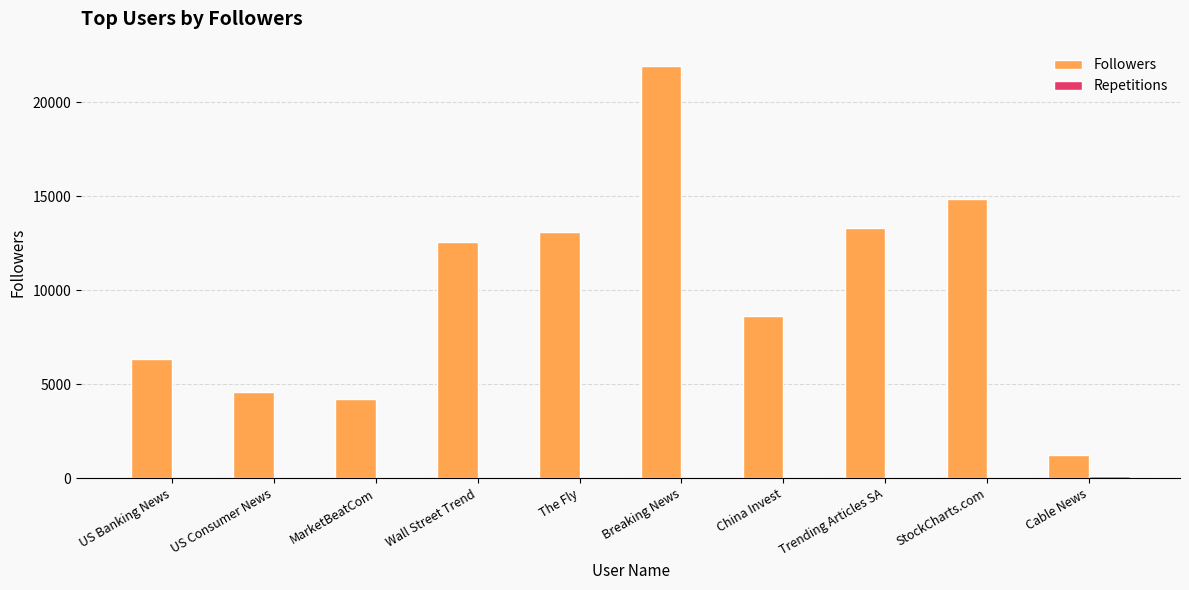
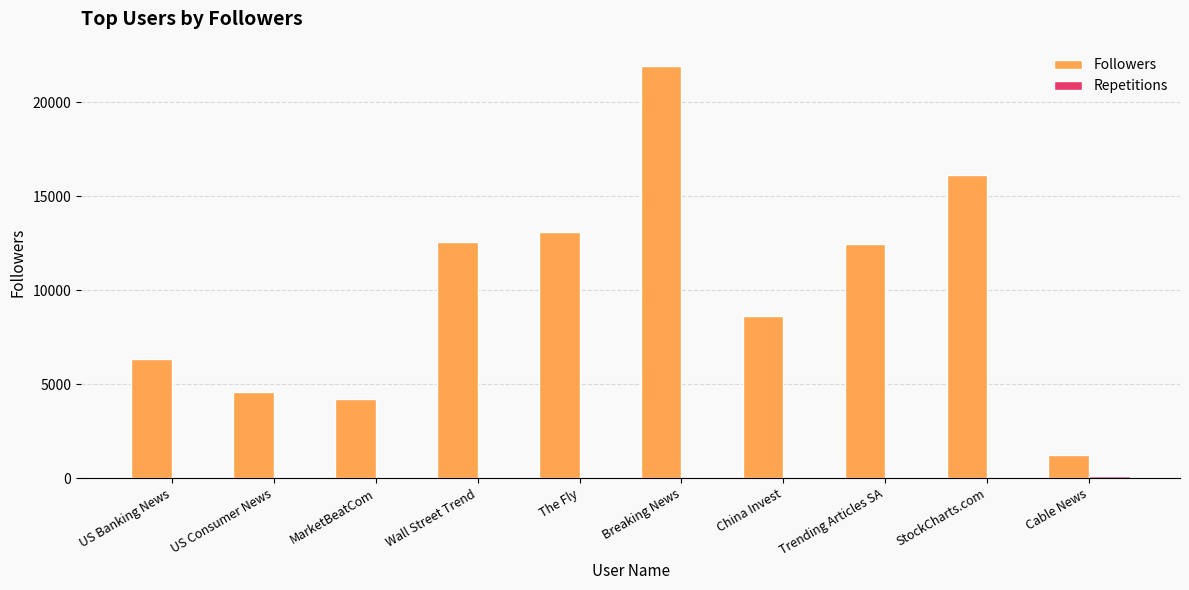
  {
    "Followers": {
      "US Banking News": 6300,
      "US Consumer News": 4600,
      "MarketBeatCom": 4200,
      "Wall Street Trend": 12600,
      "The Fly": 13100,
      "Breaking News": 21900,
      "China Invest": 8600,
-     "Trending Articles SA": 13300,
-     "StockCharts.com": 14900,
+     "Trending Articles SA": 12500,
+     "StockCharts.com": 16100,
      "Cable News": 1200
    },
    "Repetitions": {
      "Cable News": 100
    }
  }
